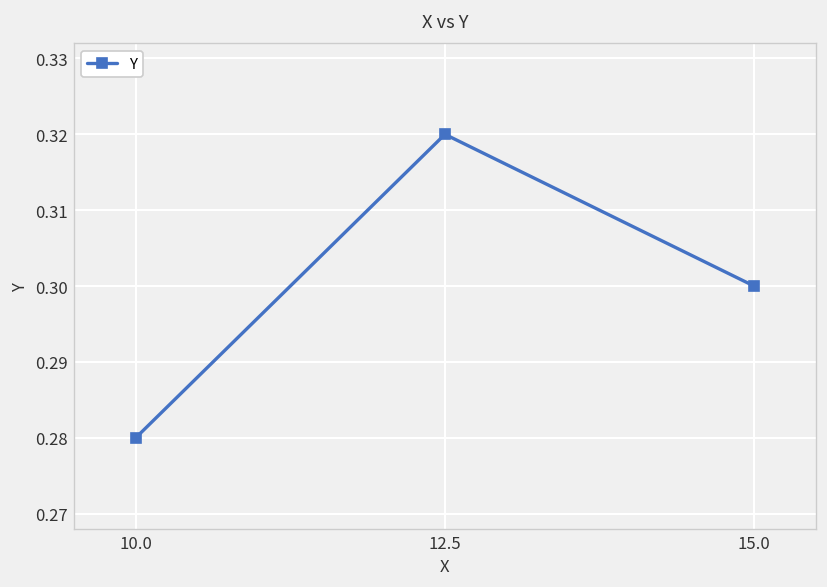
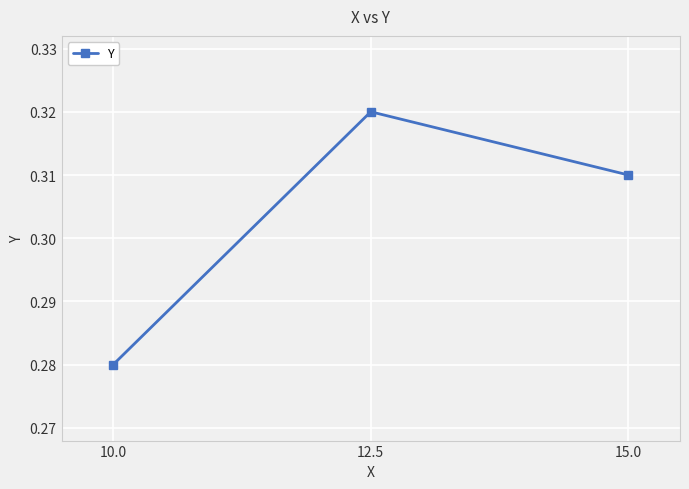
  {
    "10.0": 0.28,
    "12.5": 0.32,
-   "15.0": 0.30
+   "15.0": 0.31
  }
